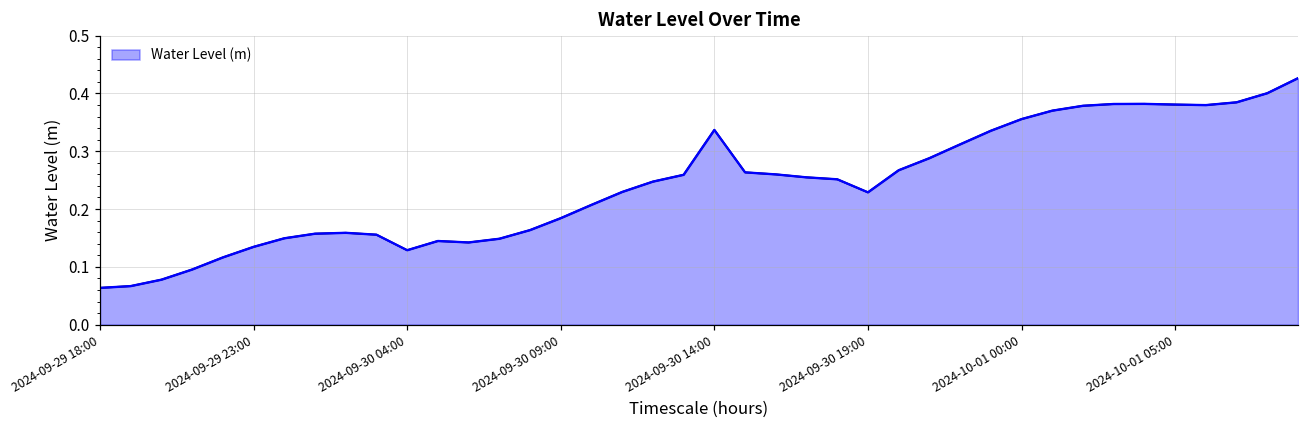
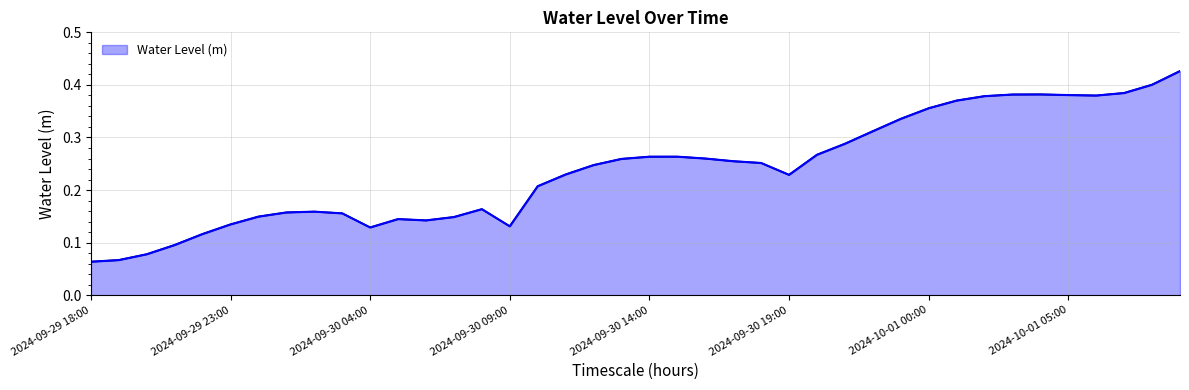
  {
    "2024-09-29 18:00": 0.06,
    "2024-09-29 23:00": 0.13,
    "2024-09-30 04:00": 0.13,
-   "2024-09-30 09:00": 0.18,
-   "2024-09-30 14:00": 0.34,
+   "2024-09-30 09:00": 0.13,
+   "2024-09-30 14:00": 0.26,
    "2024-09-30 19:00": 0.23,
    "2024-10-01 00:00": 0.36,
    "2024-10-01 05:00": 0.38
  }
